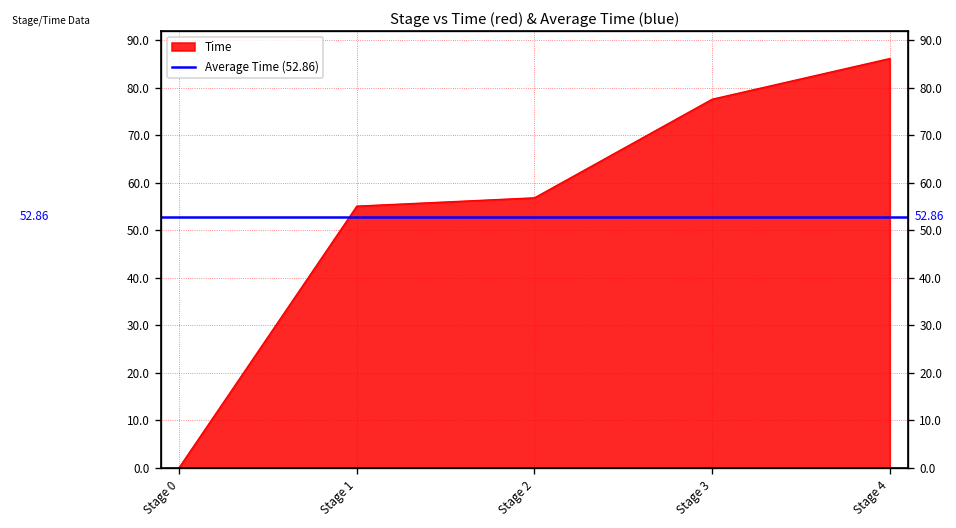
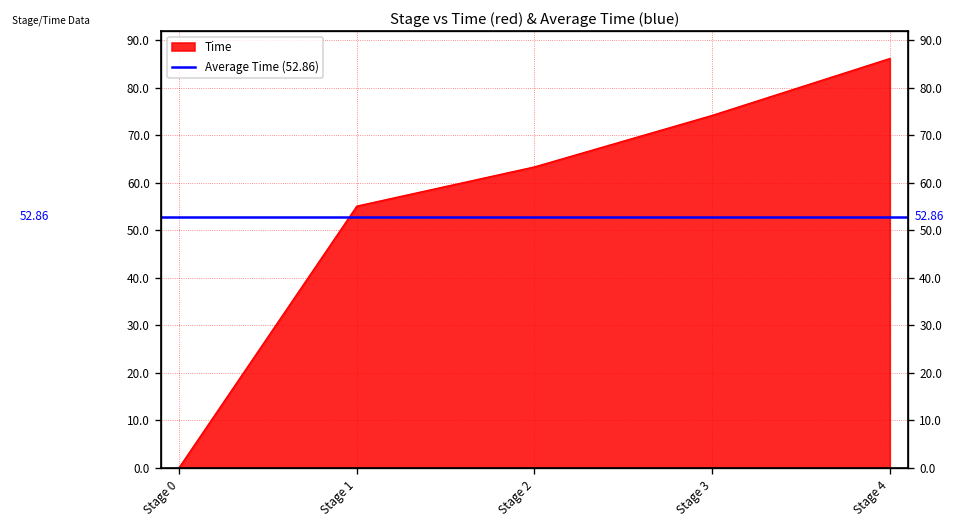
  {
    "Stage 0": 0,
    "Stage 1": 55,
-   "Stage 2": 57,
-   "Stage 3": 78,
+   "Stage 2": 63,
+   "Stage 3": 74,
    "Stage 4": 86
  }
